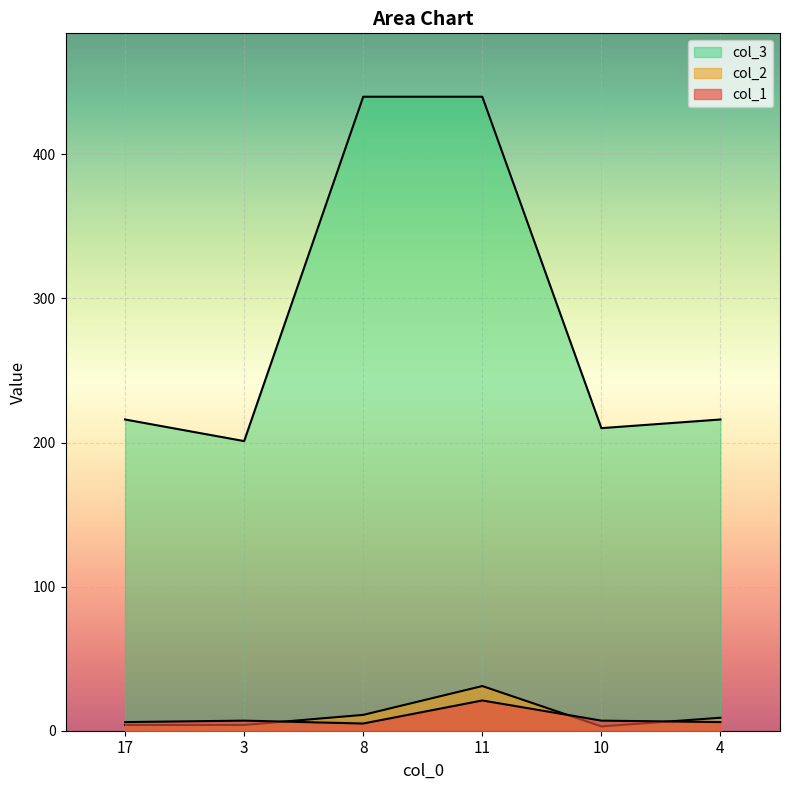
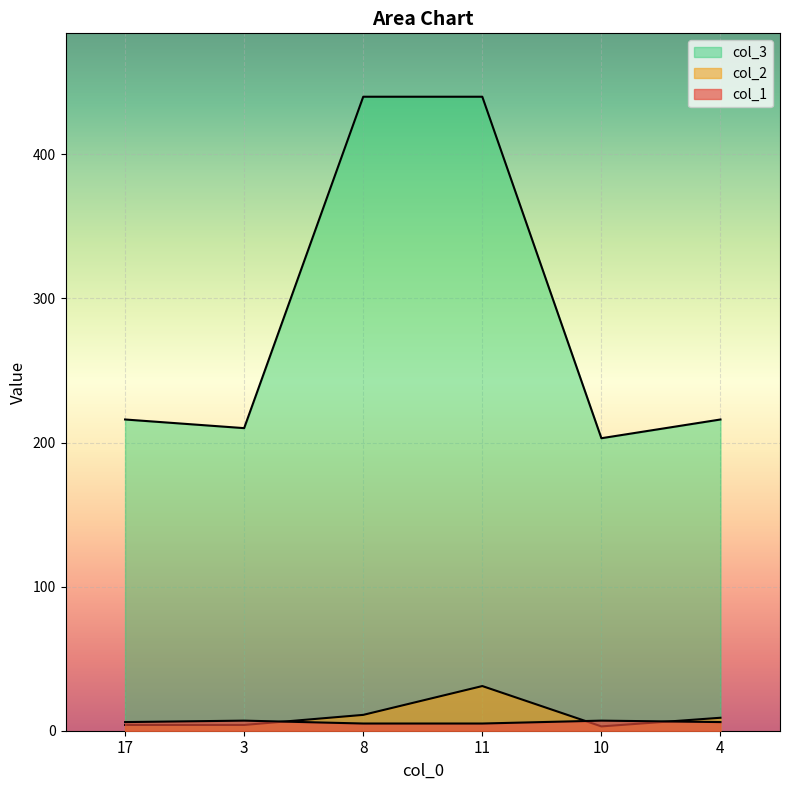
  {
    "col_3": {
      "17": 216,
-     "3": 201,
+     "3": 210,
      "8": 440,
      "11": 440,
-     "10": 210,
+     "10": 203,
      "4": 216
    },
    "col_2": {
      "17": 4,
      "3": 4,
      "8": 11,
      "11": 31,
      "10": 3,
      "4": 9
    },
    "col_1": {
      "17": 6,
      "3": 7,
      "8": 5,
-     "11": 21,
+     "11": 5,
      "10": 7,
      "4": 6
    }
  }
